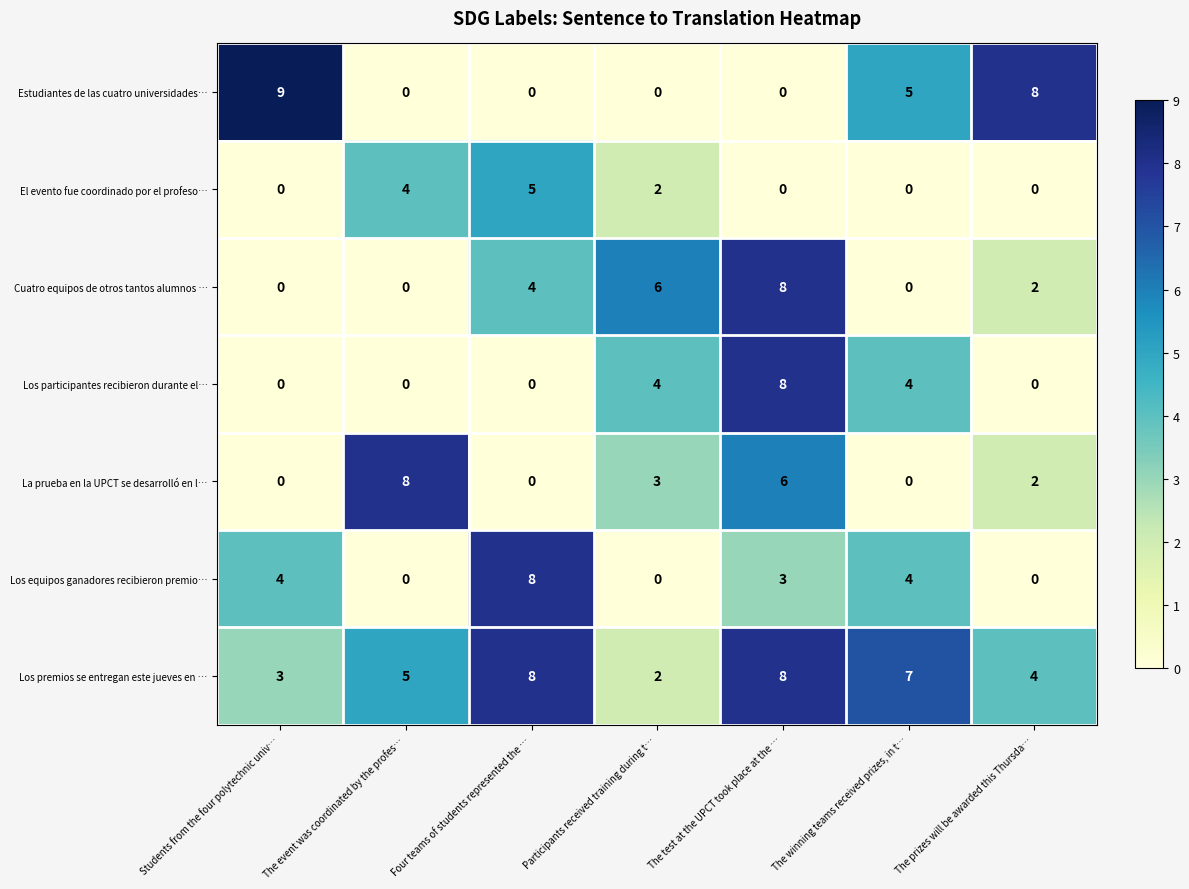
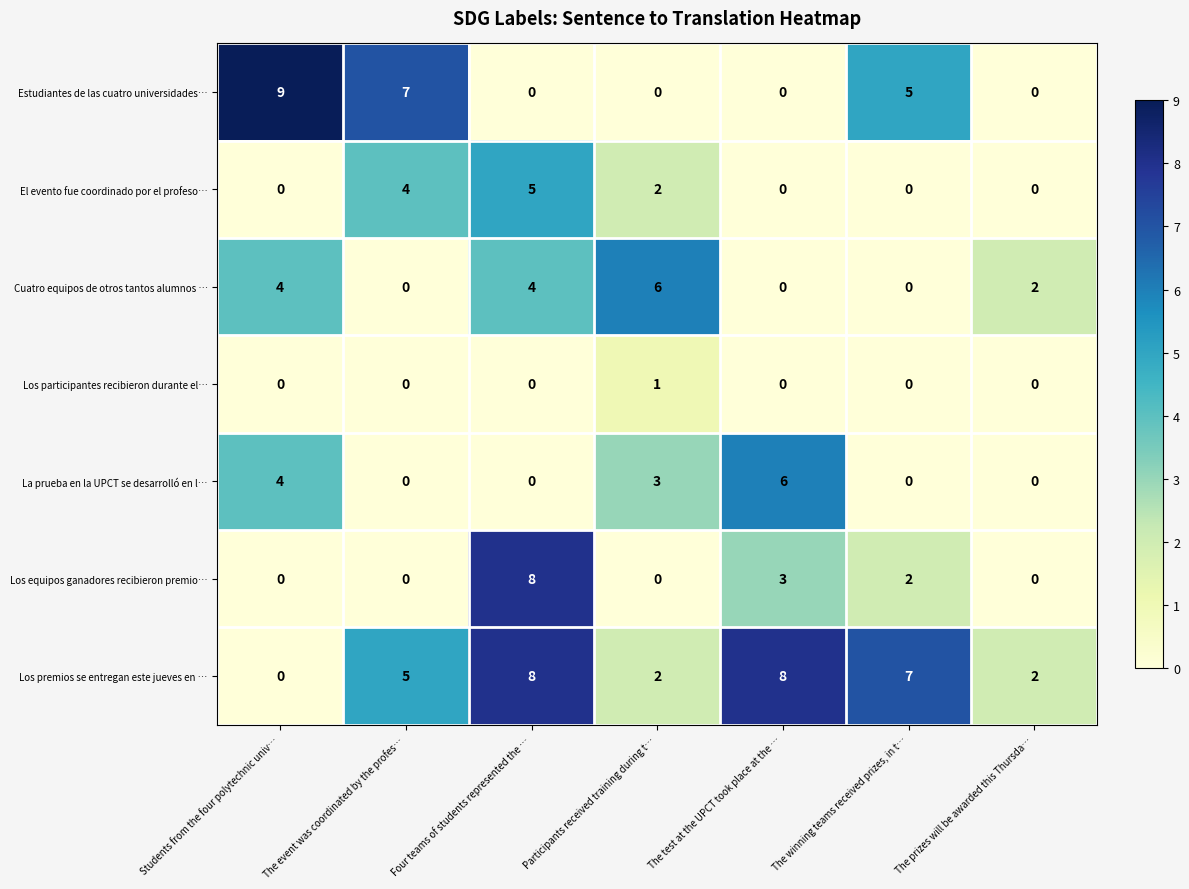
  {
    "Estudiantes de las cuatro universidades…": {
      "Students from the four polytechnic univ…": 9,
-     "The event was coordinated by the profes…": 0,
+     "The event was coordinated by the profes…": 7,
      "Four teams of students represented the …": 0,
      "Participants received training during t…": 0,
      "The test at the UPCT took place at the …": 0,
      "The winning teams received prizes, in t…": 5,
-     "The prizes will be awarded this Thursda…": 8
+     "The prizes will be awarded this Thursda…": 0
    },
    "El evento fue coordinado por el profeso…": {
      "Students from the four polytechnic univ…": 0,
      "The event was coordinated by the profes…": 4,
      "Four teams of students represented the …": 5,
      "Participants received training during t…": 2,
      "The test at the UPCT took place at the …": 0,
      "The winning teams received prizes, in t…": 0,
      "The prizes will be awarded this Thursda…": 0
    },
    "Cuatro equipos de otros tantos alumnos …": {
-     "Students from the four polytechnic univ…": 0,
+     "Students from the four polytechnic univ…": 4,
      "The event was coordinated by the profes…": 0,
      "Four teams of students represented the …": 4,
      "Participants received training during t…": 6,
-     "The test at the UPCT took place at the …": 8,
+     "The test at the UPCT took place at the …": 0,
      "The winning teams received prizes, in t…": 0,
      "The prizes will be awarded this Thursda…": 2
    },
    "Los participantes recibieron durante el…": {
      "Students from the four polytechnic univ…": 0,
      "The event was coordinated by the profes…": 0,
      "Four teams of students represented the …": 0,
-     "Participants received training during t…": 4,
-     "The test at the UPCT took place at the …": 8,
-     "The winning teams received prizes, in t…": 4,
+     "Participants received training during t…": 1,
+     "The test at the UPCT took place at the …": 0,
+     "The winning teams received prizes, in t…": 0,
      "The prizes will be awarded this Thursda…": 0
    },
    "La prueba en la UPCT se desarrolló en l…": {
-     "Students from the four polytechnic univ…": 0,
-     "The event was coordinated by the profes…": 8,
+     "Students from the four polytechnic univ…": 4,
+     "The event was coordinated by the profes…": 0,
      "Four teams of students represented the …": 0,
      "Participants received training during t…": 3,
      "The test at the UPCT took place at the …": 6,
      "The winning teams received prizes, in t…": 0,
-     "The prizes will be awarded this Thursda…": 2
+     "The prizes will be awarded this Thursda…": 0
    },
    "Los equipos ganadores recibieron premio…": {
-     "Students from the four polytechnic univ…": 4,
+     "Students from the four polytechnic univ…": 0,
      "The event was coordinated by the profes…": 0,
      "Four teams of students represented the …": 8,
      "Participants received training during t…": 0,
      "The test at the UPCT took place at the …": 3,
-     "The winning teams received prizes, in t…": 4,
+     "The winning teams received prizes, in t…": 2,
      "The prizes will be awarded this Thursda…": 0
    },
    "Los premios se entregan este jueves en …": {
-     "Students from the four polytechnic univ…": 3,
+     "Students from the four polytechnic univ…": 0,
      "The event was coordinated by the profes…": 5,
      "Four teams of students represented the …": 8,
      "Participants received training during t…": 2,
      "The test at the UPCT took place at the …": 8,
      "The winning teams received prizes, in t…": 7,
-     "The prizes will be awarded this Thursda…": 4
+     "The prizes will be awarded this Thursda…": 2
    }
  }
